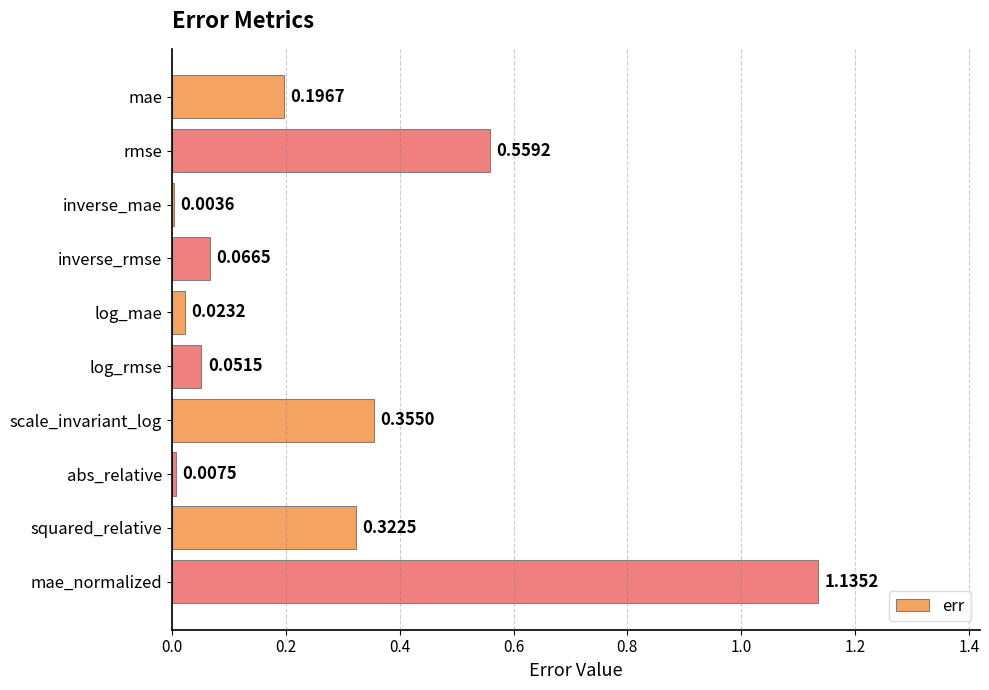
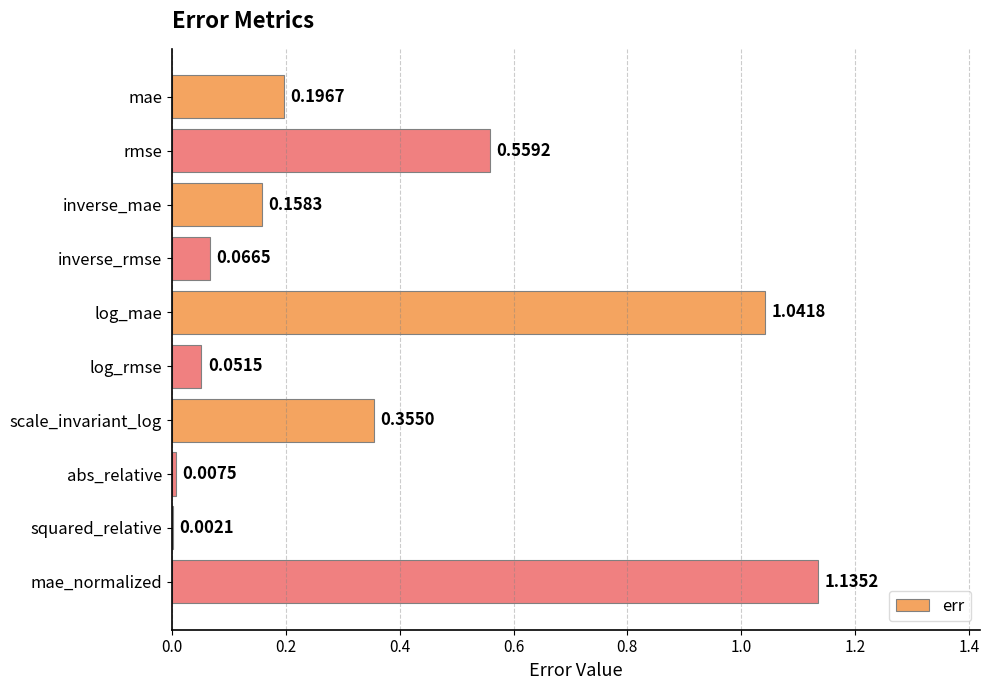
  {
    "mae": 0.1967,
    "rmse": 0.5592,
-   "inverse_mae": 0.0036,
+   "inverse_mae": 0.1583,
    "inverse_rmse": 0.0665,
-   "log_mae": 0.0232,
+   "log_mae": 1.0418,
    "log_rmse": 0.0515,
    "scale_invariant_log": 0.3550,
    "abs_relative": 0.0075,
-   "squared_relative": 0.3225,
+   "squared_relative": 0.0021,
    "mae_normalized": 1.1352
  }
